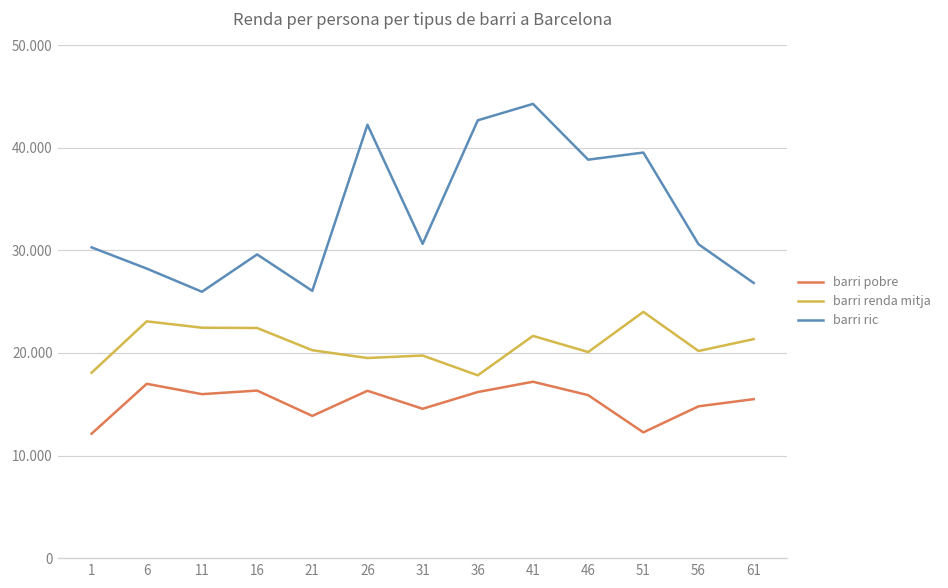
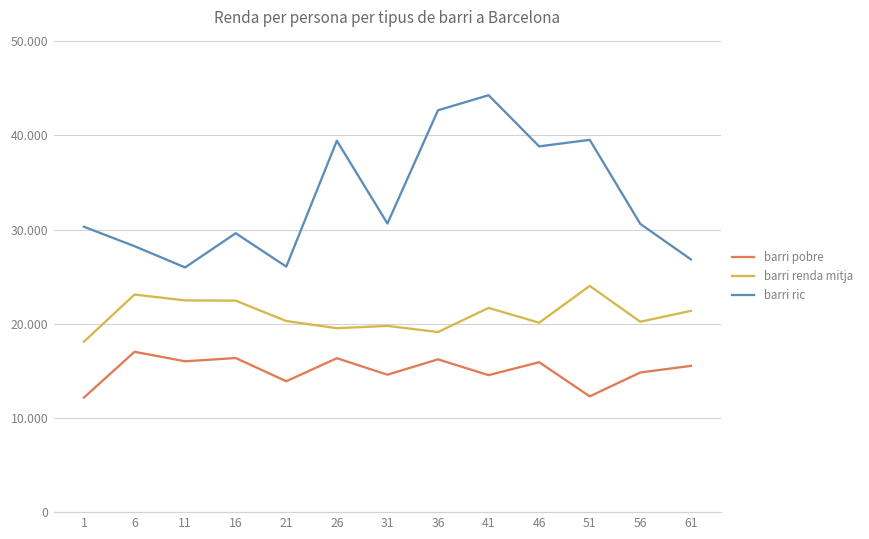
  {
    "barri pobre": {
      "1": 12,
      "6": 17,
      "11": 16,
      "16": 16,
      "21": 14,
      "26": 16,
      "31": 15,
      "36": 16,
-     "41": 17,
+     "41": 15,
      "46": 16,
      "51": 12,
      "56": 15,
      "61": 16
    },
    "barri renda mitja": {
      "1": 18,
      "6": 23,
      "11": 22,
      "16": 22,
      "21": 20,
      "26": 20,
      "31": 20,
-     "36": 18,
+     "36": 19,
      "41": 22,
      "46": 20,
      "51": 24,
      "56": 20,
      "61": 21
    },
    "barri ric": {
      "1": 30,
      "6": 28,
      "11": 26,
      "16": 30,
      "21": 26,
-     "26": 42,
+     "26": 39,
      "31": 31,
      "36": 43,
      "41": 44,
      "46": 39,
      "51": 40,
      "56": 31,
      "61": 27
    }
  }
